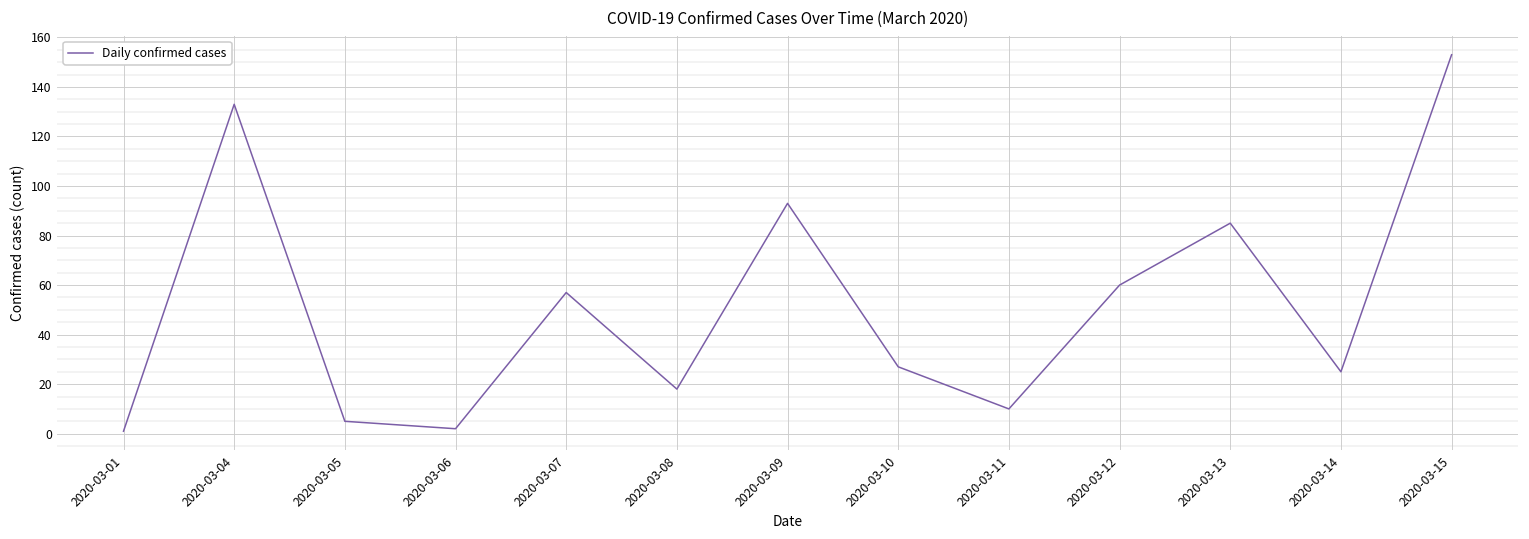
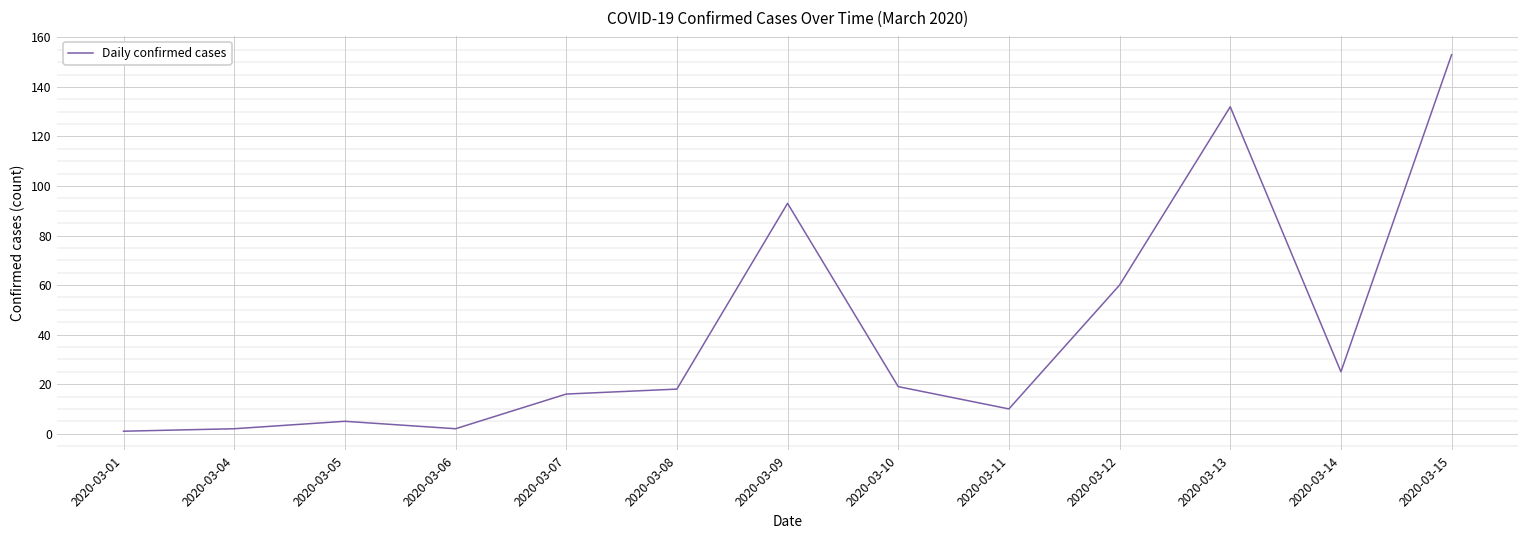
  {
    "2020-03-01": 1,
-   "2020-03-04": 133,
+   "2020-03-04": 2,
    "2020-03-05": 5,
    "2020-03-06": 2,
-   "2020-03-07": 57,
+   "2020-03-07": 16,
    "2020-03-08": 18,
    "2020-03-09": 93,
-   "2020-03-10": 27,
+   "2020-03-10": 19,
    "2020-03-11": 10,
    "2020-03-12": 60,
-   "2020-03-13": 85,
+   "2020-03-13": 132,
    "2020-03-14": 25,
    "2020-03-15": 153
  }
